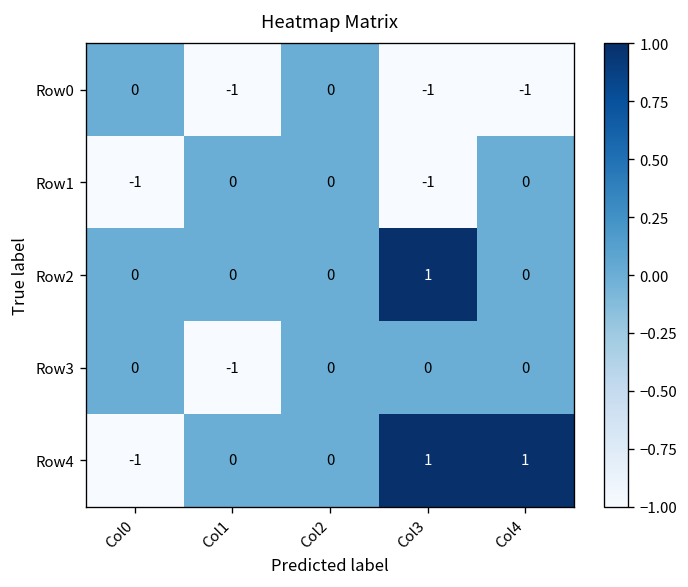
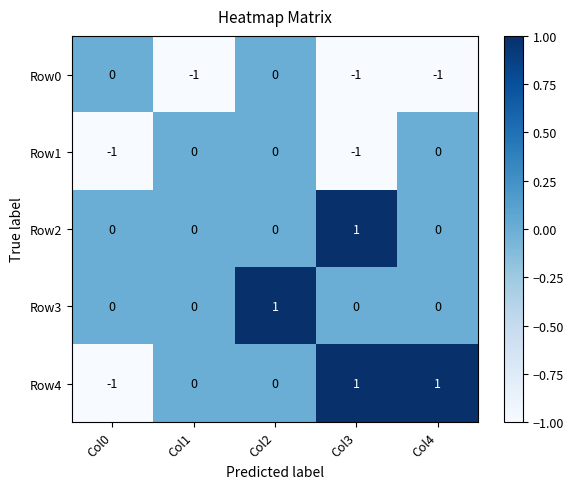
  {
    "Row0": {
      "Col0": 0,
      "Col1": -1,
      "Col2": 0,
      "Col3": -1,
      "Col4": -1
    },
    "Row1": {
      "Col0": -1,
      "Col1": 0,
      "Col2": 0,
      "Col3": -1,
      "Col4": 0
    },
    "Row2": {
      "Col0": 0,
      "Col1": 0,
      "Col2": 0,
      "Col3": 1,
      "Col4": 0
    },
    "Row3": {
      "Col0": 0,
-     "Col1": -1,
-     "Col2": 0,
+     "Col1": 0,
+     "Col2": 1,
      "Col3": 0,
      "Col4": 0
    },
    "Row4": {
      "Col0": -1,
      "Col1": 0,
      "Col2": 0,
      "Col3": 1,
      "Col4": 1
    }
  }
